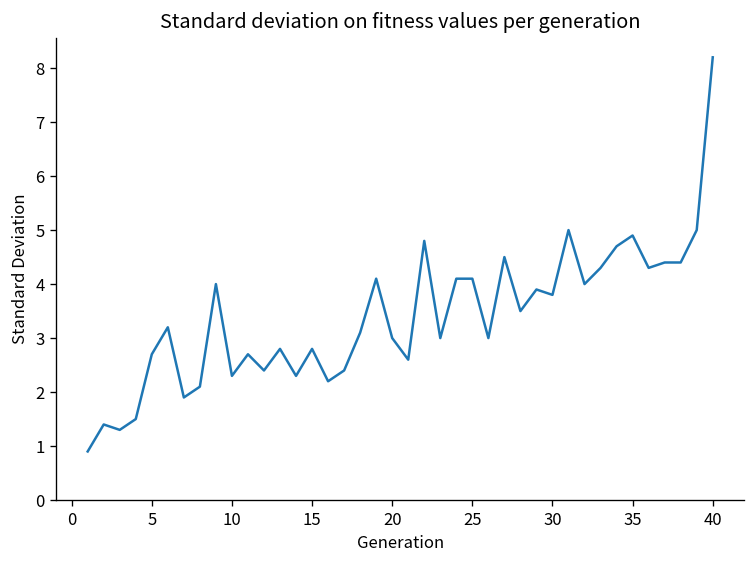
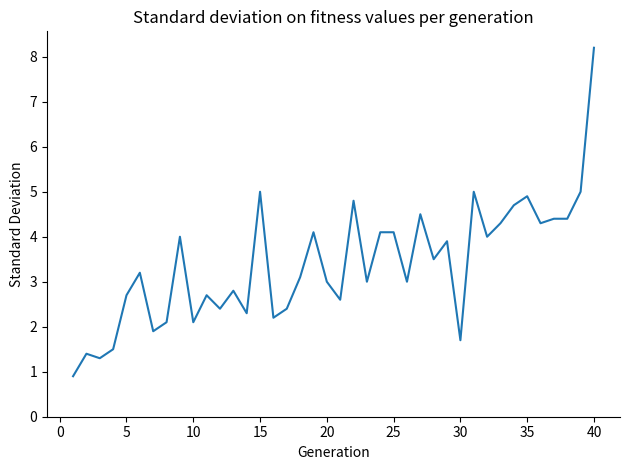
  {
    "5": 2.7,
-   "10": 2.3,
-   "15": 2.8,
+   "10": 2.1,
+   "15": 5.0,
    "20": 3.0,
    "25": 4.1,
-   "30": 3.8,
+   "30": 1.7,
    "35": 4.9,
    "40": 8.2
  }
